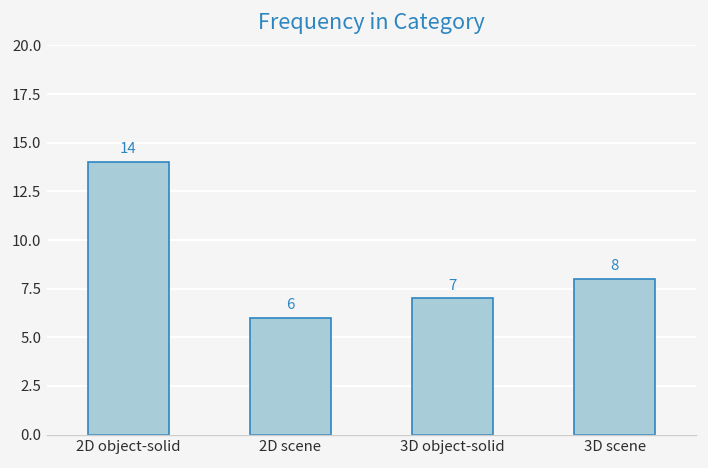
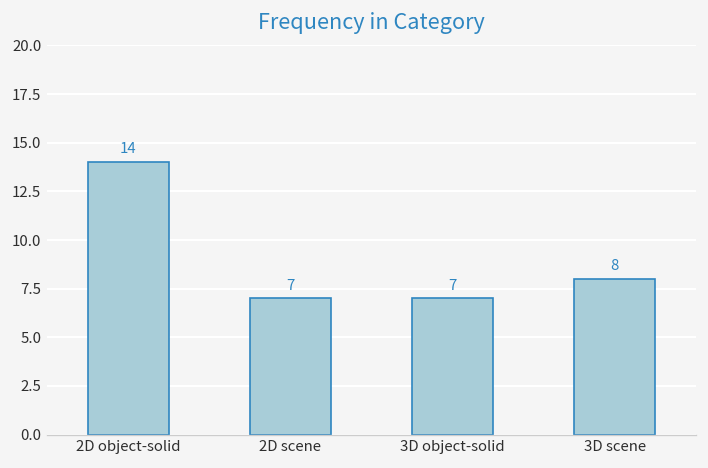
  {
    "2D object-solid": 14,
-   "2D scene": 6,
+   "2D scene": 7,
    "3D object-solid": 7,
    "3D scene": 8
  }
